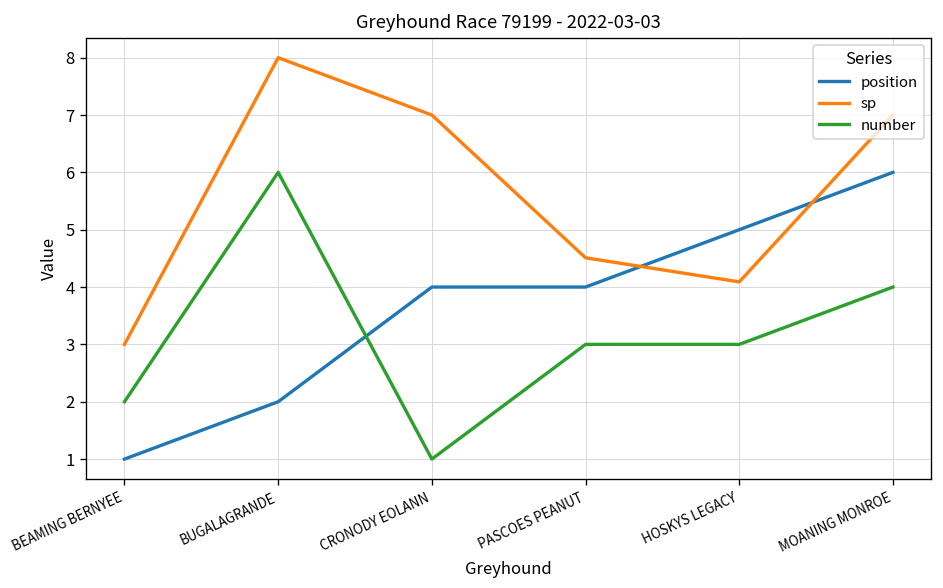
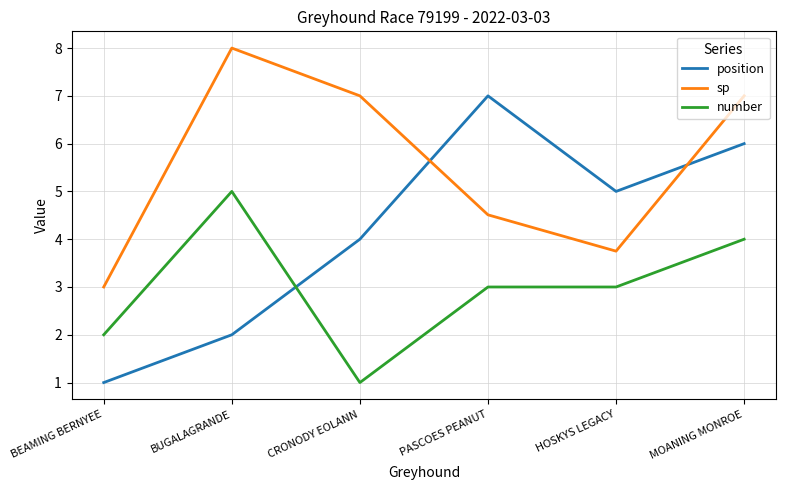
  {
    "position": {
      "BEAMING BERNYEE": 1,
      "BUGALAGRANDE": 2,
      "CRONODY EOLANN": 4,
-     "PASCOES PEANUT": 4,
+     "PASCOES PEANUT": 7,
      "HOSKYS LEGACY": 5,
      "MOANING MONROE": 6
    },
    "sp": {
      "BEAMING BERNYEE": 3.0,
      "BUGALAGRANDE": 8.0,
      "CRONODY EOLANN": 7.0,
      "PASCOES PEANUT": 4.5,
-     "HOSKYS LEGACY": 4.1
+     "HOSKYS LEGACY": 3.8
    },
    "number": {
      "BEAMING BERNYEE": 2,
-     "BUGALAGRANDE": 6,
+     "BUGALAGRANDE": 5,
      "CRONODY EOLANN": 1,
      "PASCOES PEANUT": 3,
      "HOSKYS LEGACY": 3,
      "MOANING MONROE": 4
    }
  }
